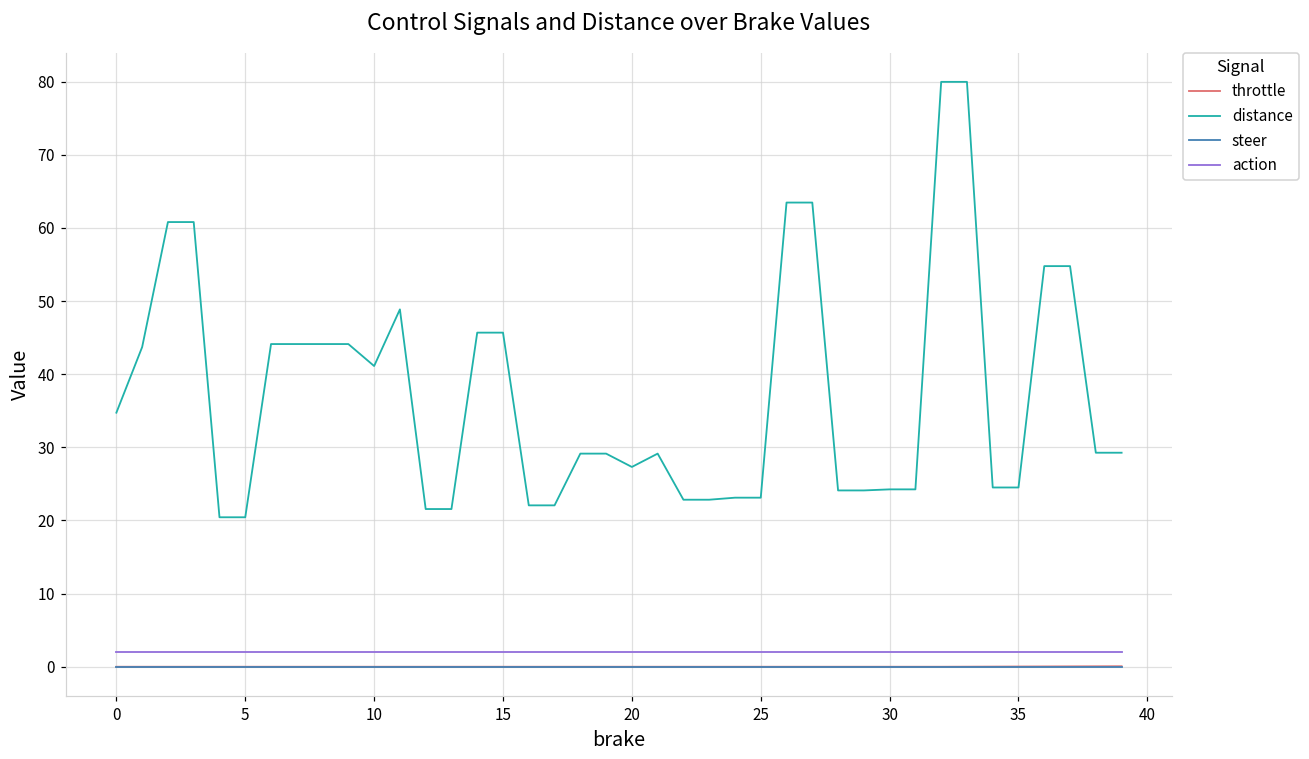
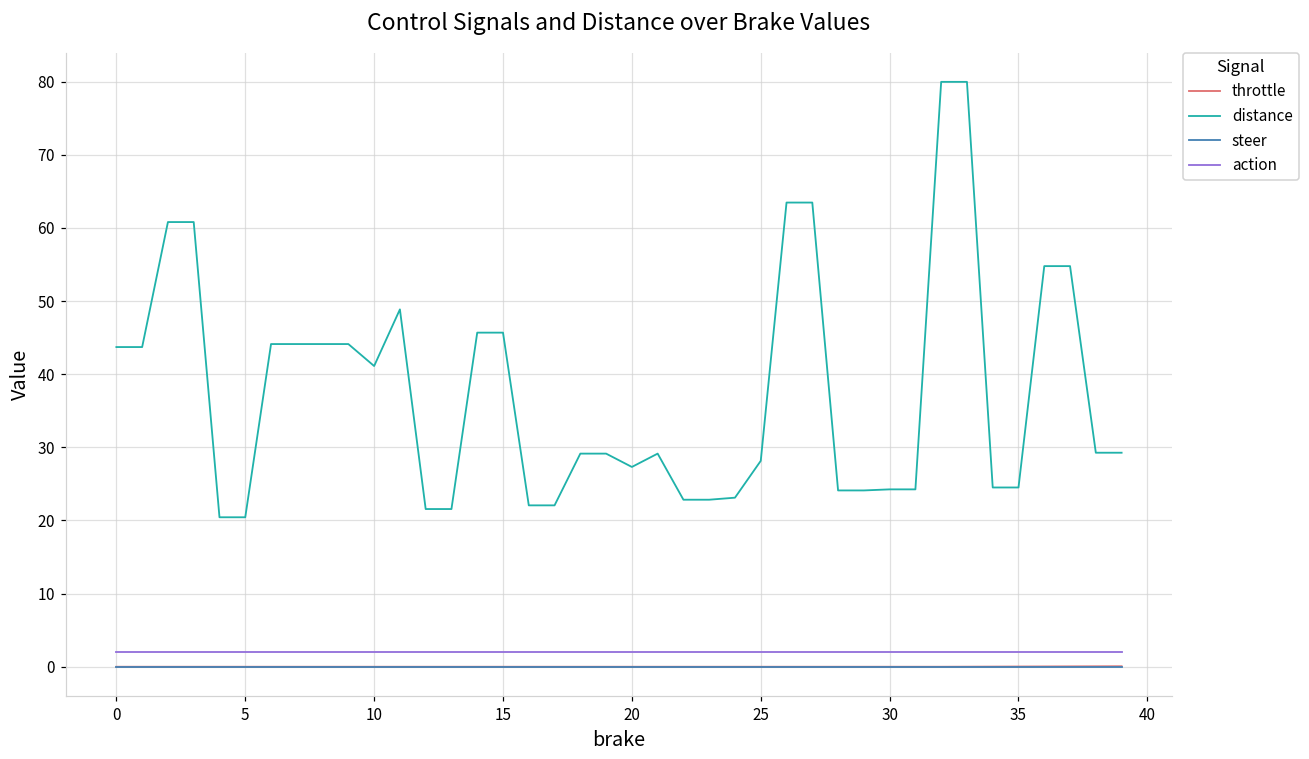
  {
    "steer": {
      "0": 0,
      "5": 0,
      "10": 0,
      "15": 0,
      "20": 0,
      "25": 0,
      "30": 0,
      "35": 0
    },
    "distance": {
-     "0": 35,
+     "0": 44,
      "5": 20,
      "10": 41,
      "15": 46,
      "20": 27,
-     "25": 23,
+     "25": 28,
      "30": 24,
      "35": 25
    },
    "action": {
      "0": 2,
      "5": 2,
      "10": 2,
      "15": 2,
      "20": 2,
      "25": 2,
      "30": 2,
      "35": 2
    }
  }
